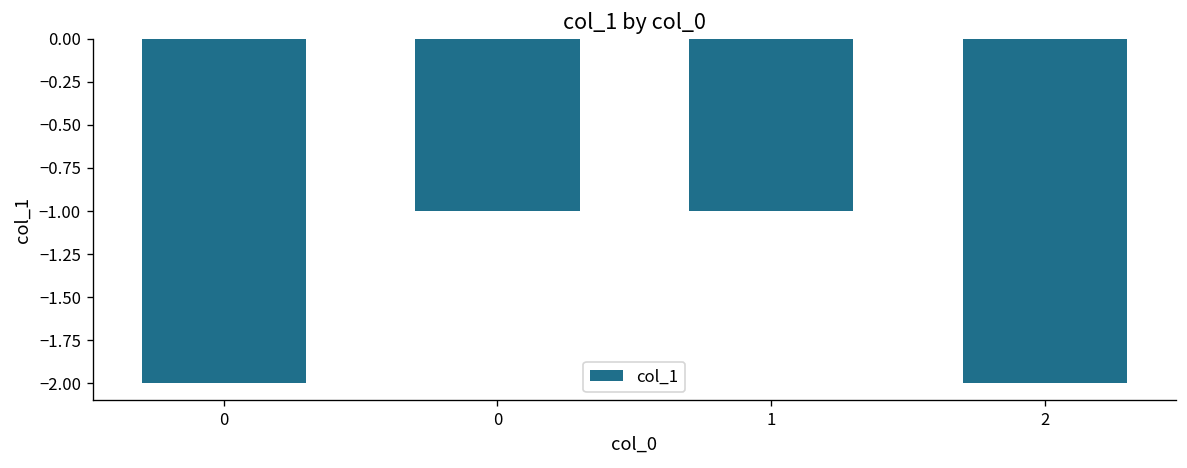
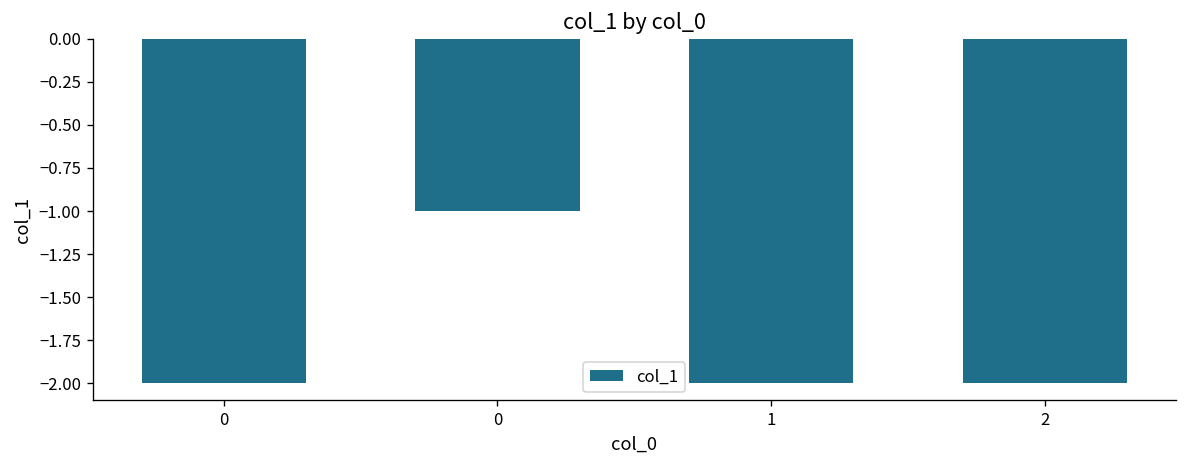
  {
-   "1": -1,
+   "1": -2,
    "2": -2
  }
